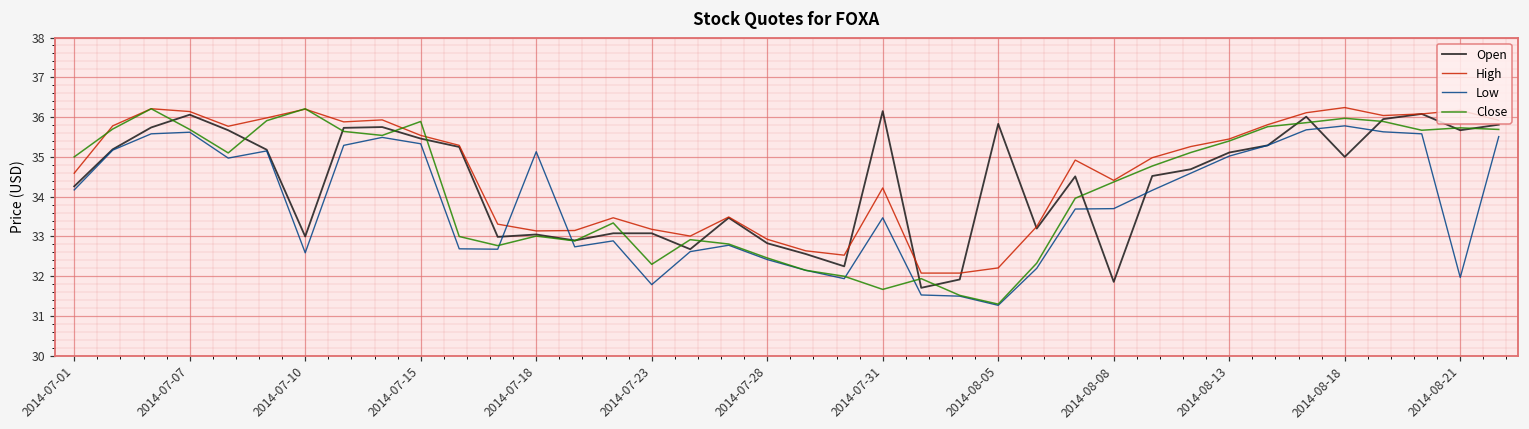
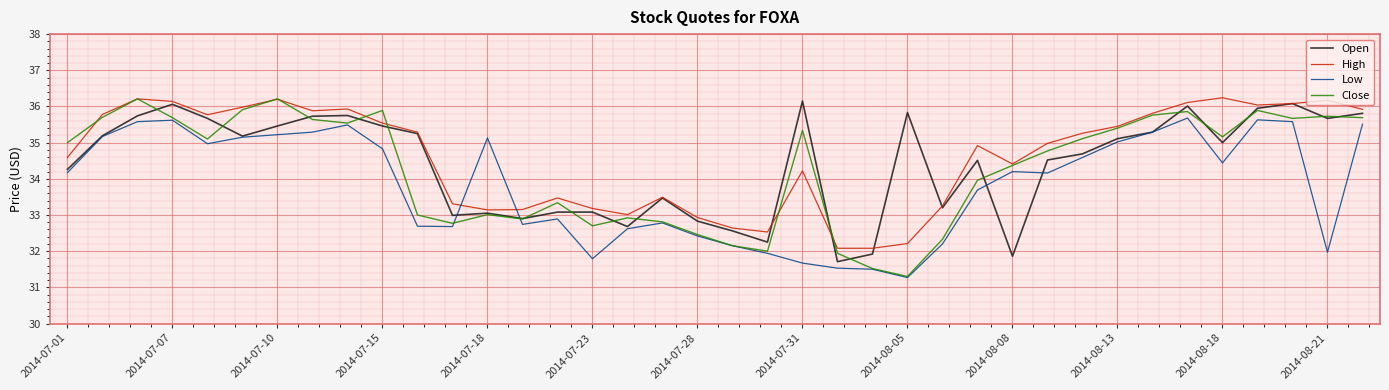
  {
    "Open": {
      "2014-07-01": 34.3,
      "2014-07-07": 36.1,
-     "2014-07-10": 33.0,
+     "2014-07-10": 35.5,
      "2014-07-15": 35.5,
      "2014-07-23": 33.1,
      "2014-07-28": 32.8,
      "2014-07-31": 36.2,
      "2014-08-05": 35.8,
      "2014-08-08": 31.9,
      "2014-08-13": 35.1,
      "2014-08-18": 35.0
    },
    "High": {
      "2014-07-01": 34.6,
      "2014-07-07": 36.1,
      "2014-07-15": 35.5,
      "2014-07-18": 33.1,
      "2014-07-23": 33.2,
      "2014-07-28": 32.9,
      "2014-07-31": 34.2,
      "2014-08-05": 32.2,
      "2014-08-18": 36.2
    },
    "Low": {
      "2014-07-01": 34.2,
-     "2014-07-10": 32.6,
-     "2014-07-15": 35.3,
+     "2014-07-10": 35.2,
+     "2014-07-15": 34.8,
      "2014-07-18": 35.1,
      "2014-07-23": 31.8,
-     "2014-07-31": 33.5,
-     "2014-08-08": 33.7,
+     "2014-07-31": 31.7,
+     "2014-08-08": 34.2,
      "2014-08-13": 35.0,
-     "2014-08-18": 35.8,
+     "2014-08-18": 34.4,
      "2014-08-21": 32.0
    },
    "Close": {
      "2014-07-01": 35.0,
      "2014-07-15": 35.9,
-     "2014-07-23": 32.3,
-     "2014-07-31": 31.7,
-     "2014-08-18": 36.0
+     "2014-07-23": 32.7,
+     "2014-07-31": 35.3,
+     "2014-08-18": 35.2
    }
  }
